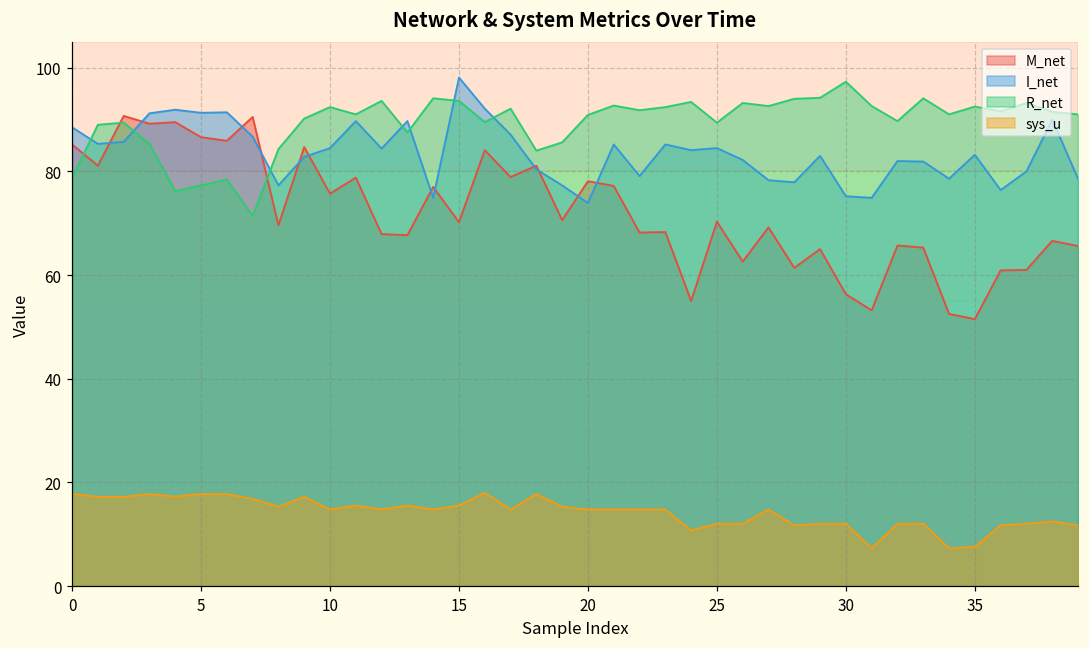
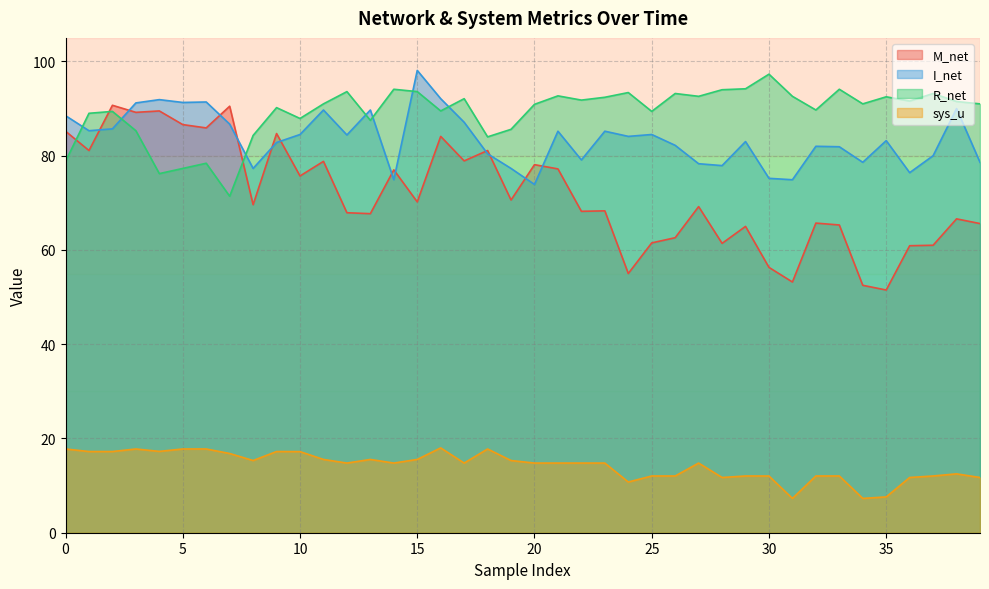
  {
    "M_net": {
      "0": 85,
      "5": 87,
      "10": 76,
      "15": 70,
      "20": 78,
-     "25": 70,
+     "25": 62,
      "30": 56,
      "35": 52
    },
    "I_net": {
      "0": 89,
      "5": 91,
      "10": 85,
      "15": 98,
      "20": 74,
      "25": 85,
      "30": 75,
      "35": 83
    },
    "R_net": {
      "0": 79,
      "5": 77,
-     "10": 92,
+     "10": 88,
      "15": 94,
      "20": 91,
      "25": 89,
      "30": 97,
      "35": 93
    },
    "sys_u": {
      "0": 18,
      "5": 18,
-     "10": 15,
+     "10": 17,
      "15": 16,
      "20": 15,
      "25": 12,
      "30": 12,
      "35": 8
    }
  }
